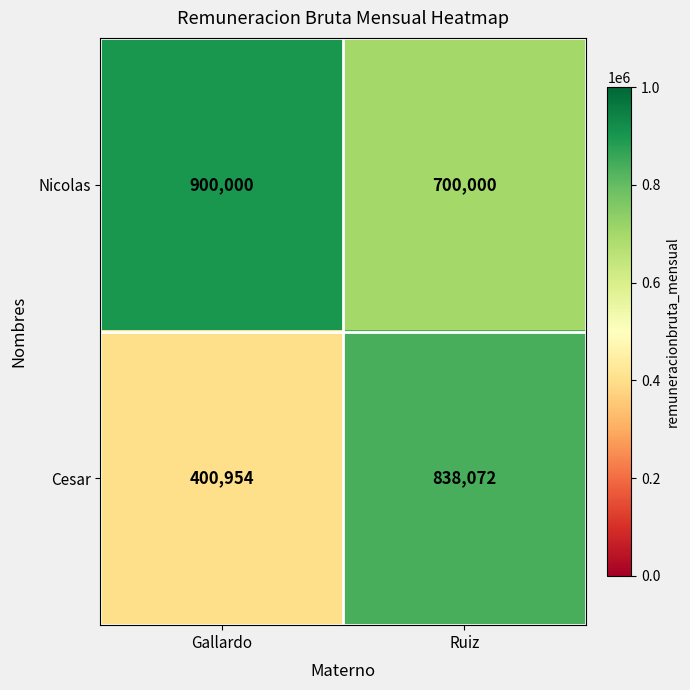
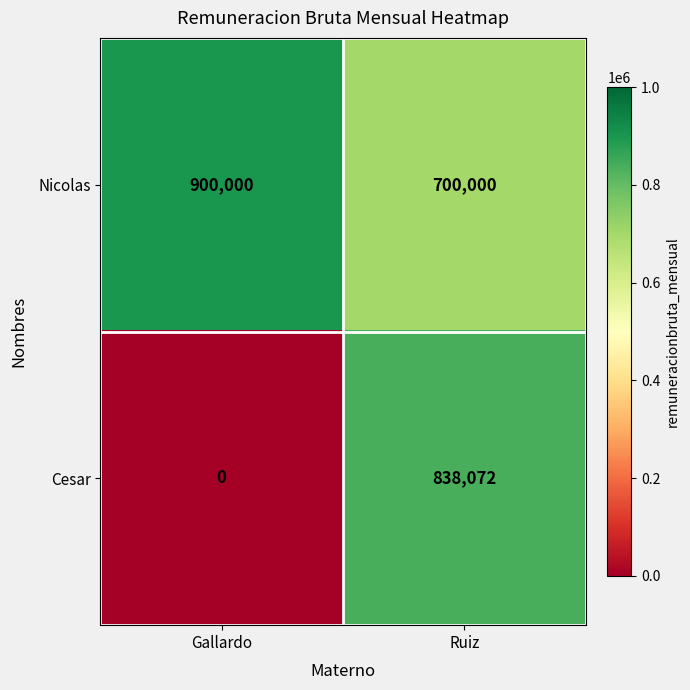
  {
    "Nicolas": {
      "Gallardo": "900,000",
      "Ruiz": "700,000"
    },
    "Cesar": {
-     "Gallardo": "400,954",
+     "Gallardo": "0",
      "Ruiz": "838,072"
    }
  }
